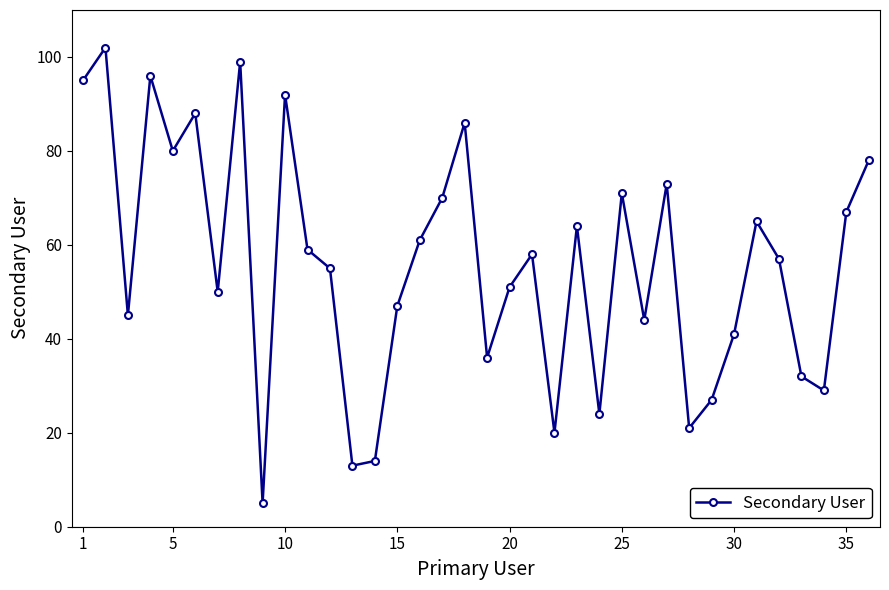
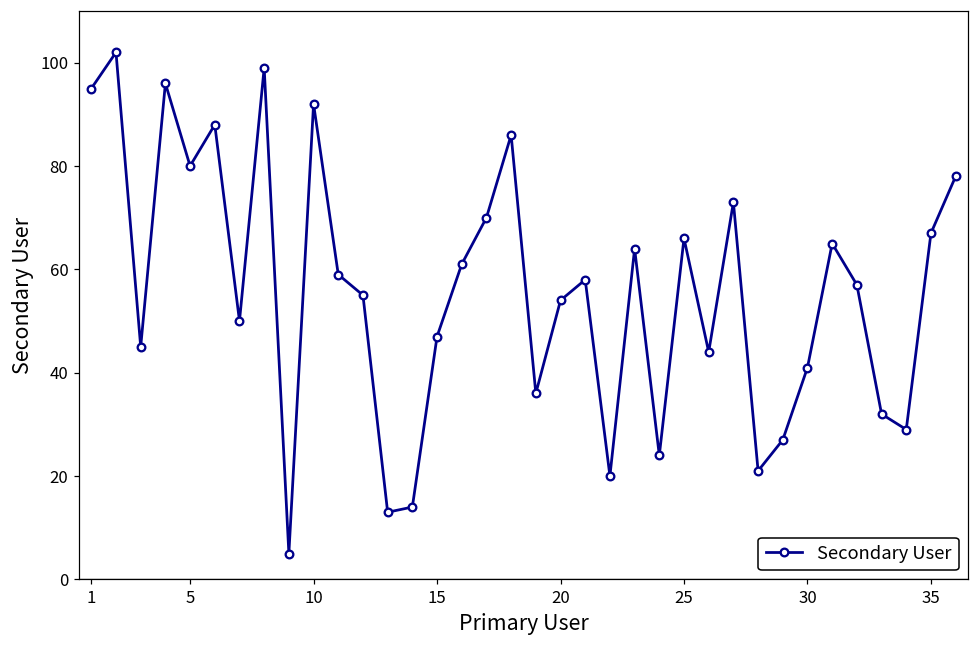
  {
    "1": 95,
    "5": 80,
    "10": 92,
    "15": 47,
-   "20": 51,
-   "25": 71,
+   "20": 54,
+   "25": 66,
    "30": 41,
    "35": 67
  }
